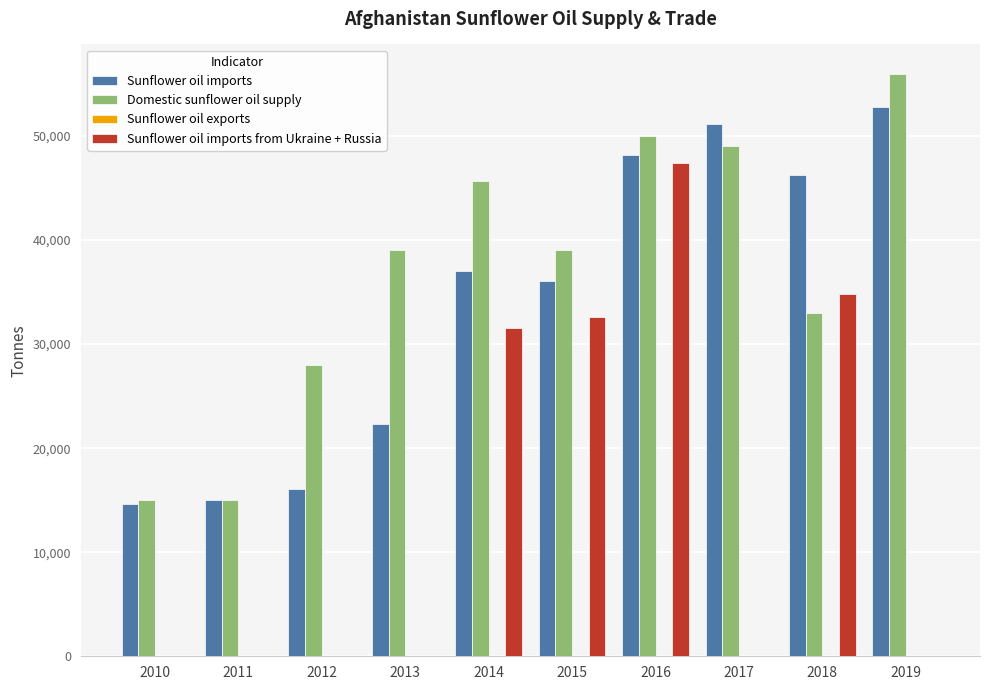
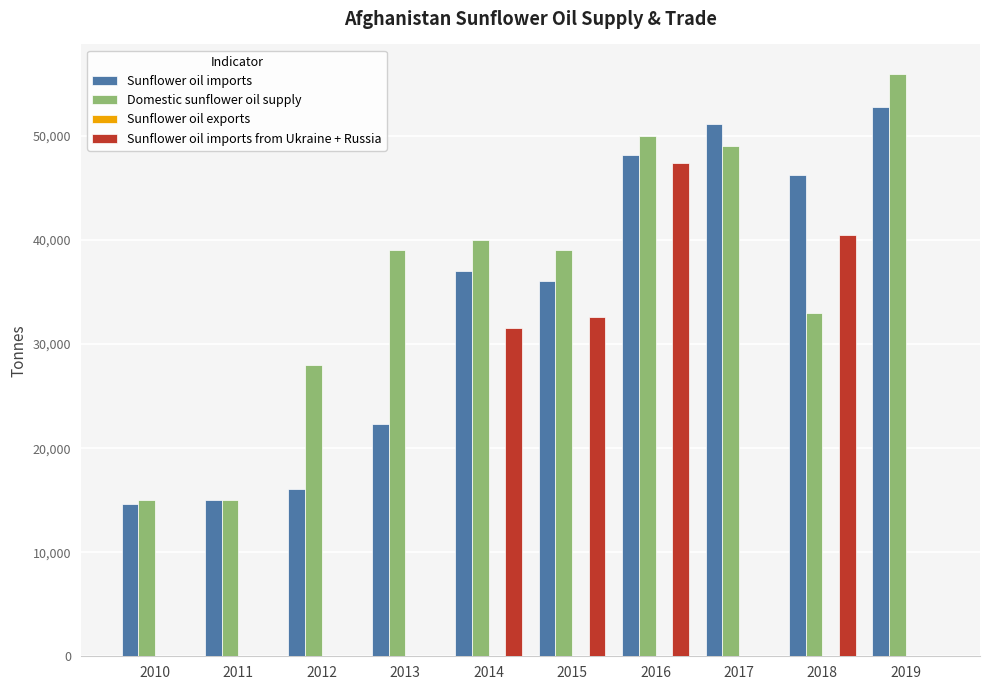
  {
    "Sunflower oil imports": {
      "2010": "14,600",
      "2011": "15,000",
      "2012": "16,100",
      "2013": "22,300",
      "2014": "37,000",
      "2015": "36,100",
      "2016": "48,200",
      "2017": "51,200",
      "2018": "46,300",
      "2019": "52,800"
    },
    "Domestic sunflower oil supply": {
      "2010": "15,000",
      "2011": "15,000",
      "2012": "28,000",
      "2013": "39,000",
-     "2014": "45,700",
+     "2014": "40,000",
      "2015": "39,000",
      "2016": "50,000",
      "2017": "49,000",
      "2018": "32,900",
      "2019": "56,000"
    },
    "Sunflower oil exports": {
      "2010": "0",
      "2011": "0",
      "2012": "0",
      "2013": "0",
      "2014": "0",
      "2015": "0",
      "2016": "0",
      "2017": "0",
      "2018": "0",
      "2019": "0"
    },
    "Sunflower oil imports from Ukraine + Russia": {
      "2010": "0",
      "2011": "0",
      "2012": "0",
      "2013": "0",
      "2014": "31,500",
      "2015": "32,600",
      "2016": "47,400",
      "2017": "0",
-     "2018": "34,800",
+     "2018": "40,500",
      "2019": "0"
    }
  }
